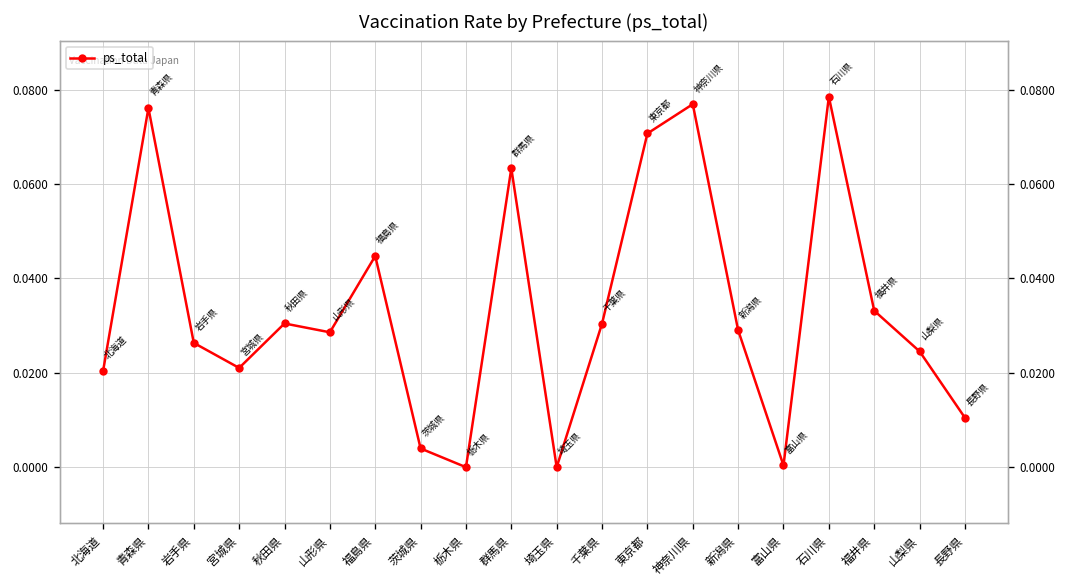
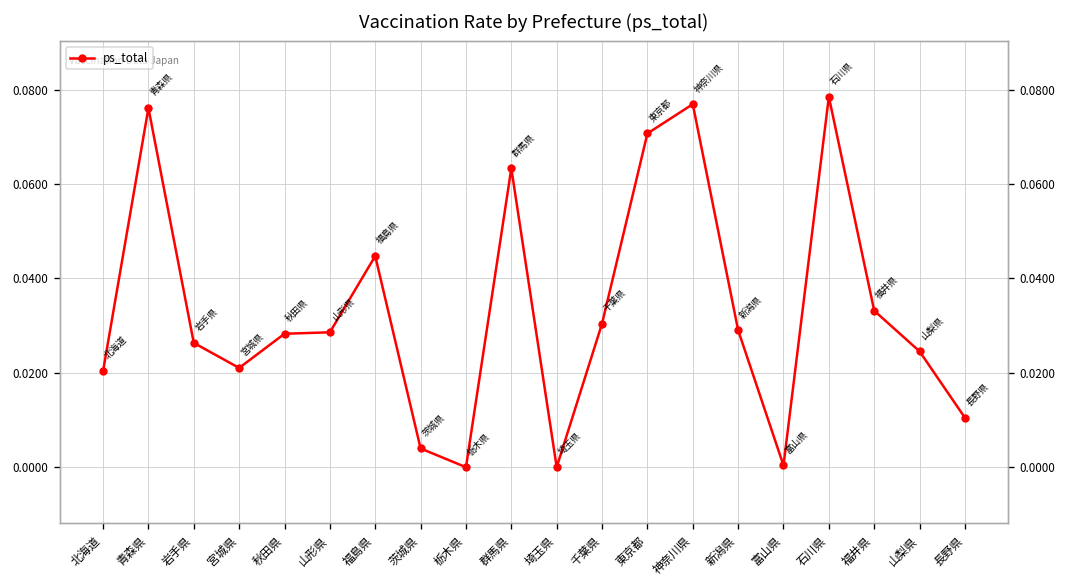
  {
    "北海道": 0.020,
    "青森県": 0.076,
    "岩手県": 0.026,
    "宮城県": 0.021,
-   "秋田県": 0.030,
+   "秋田県": 0.028,
    "山形県": 0.029,
    "福島県": 0.045,
    "茨城県": 0.004,
    "栃木県": 0.000,
    "群馬県": 0.063,
    "埼玉県": 0.000,
    "千葉県": 0.030,
    "東京都": 0.071,
    "神奈川県": 0.077,
    "新潟県": 0.029,
    "富山県": 0.000,
    "石川県": 0.078,
    "福井県": 0.033,
    "山梨県": 0.025,
    "長野県": 0.010
  }
